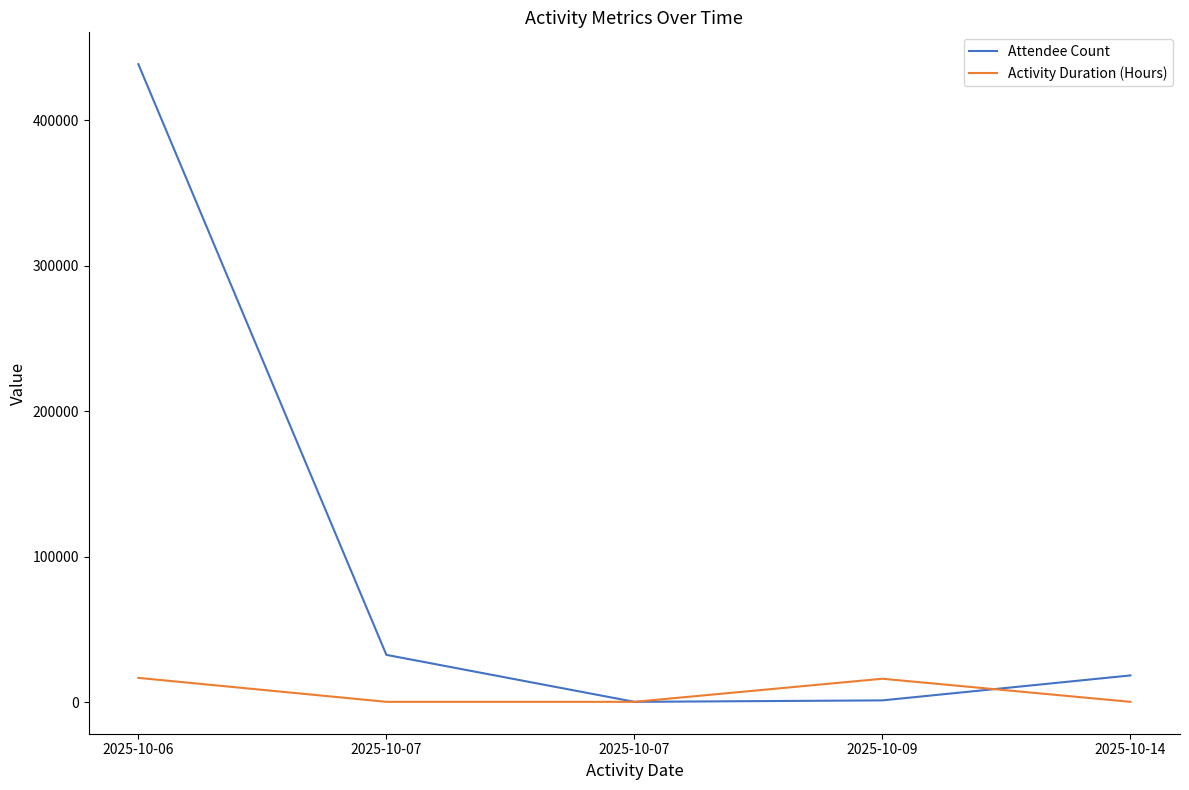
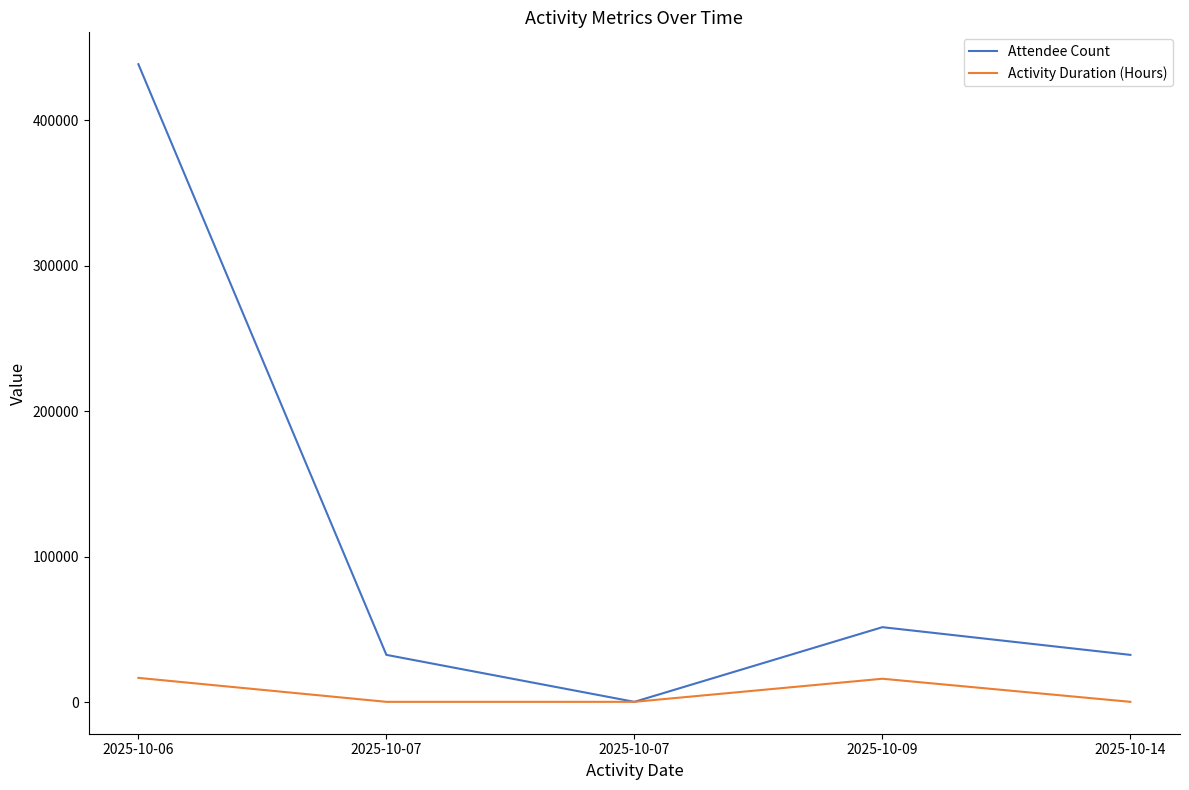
  {
    "Attendee Count": {
      "2025-10-06": 439000,
-     "2025-10-09": 1000,
-     "2025-10-14": 18000
+     "2025-10-09": 52000,
+     "2025-10-14": 33000
    },
    "Activity Duration (Hours)": {
      "2025-10-06": 17000,
      "2025-10-09": 16000,
      "2025-10-14": 0
    }
  }
